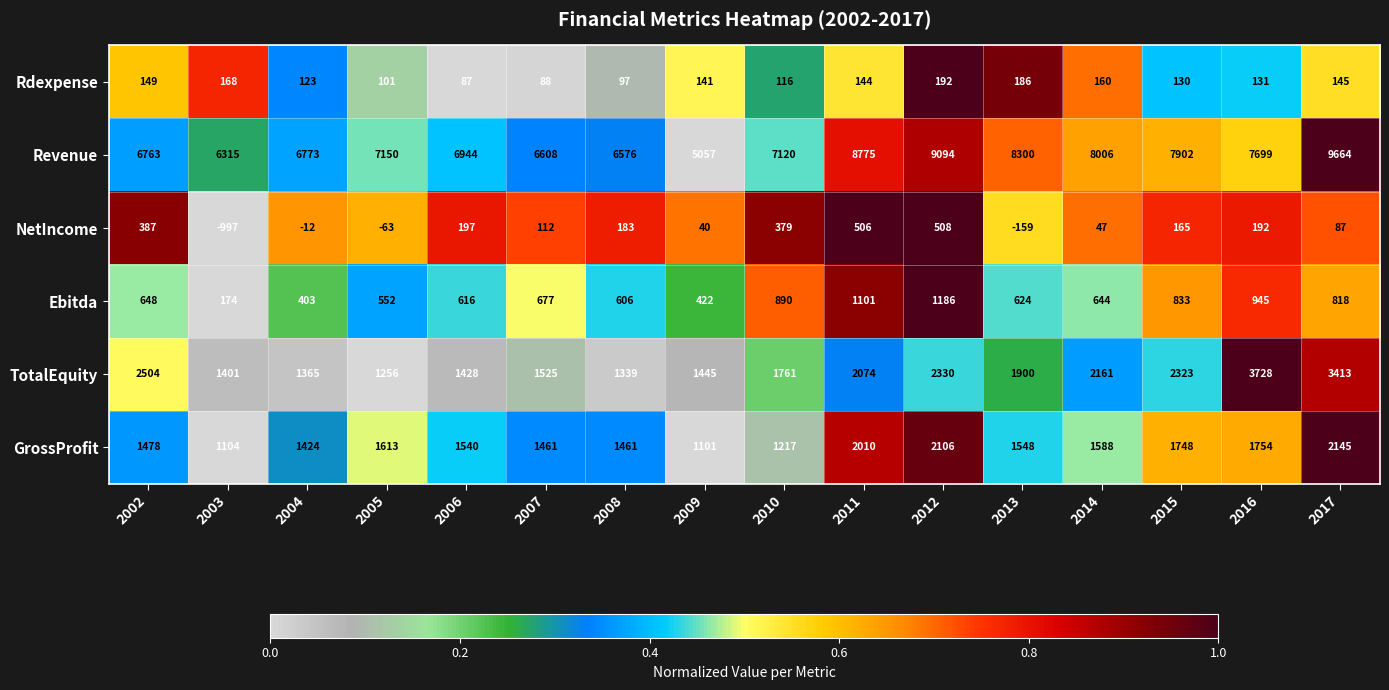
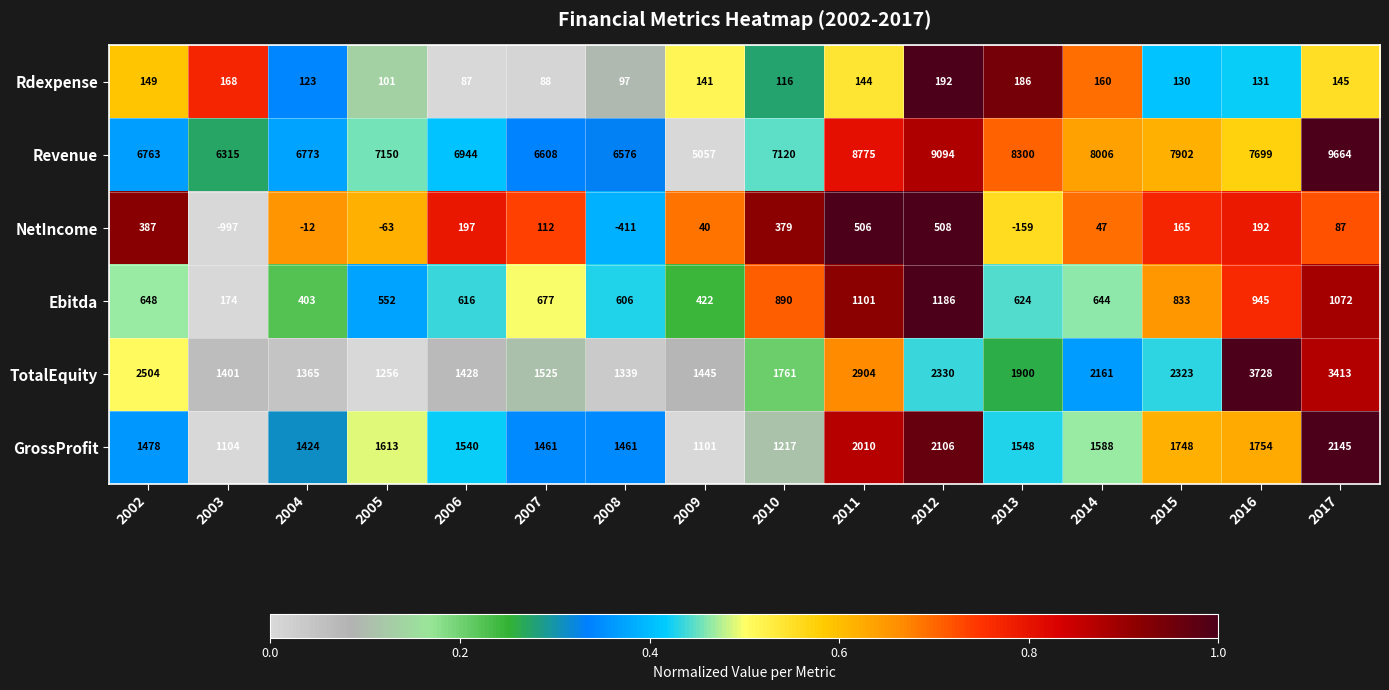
  {
    "Rdexpense": {
      "2002": 149,
      "2003": 168,
      "2004": 123,
      "2005": 101,
      "2008": 97,
      "2009": 141,
      "2010": 116,
      "2011": 144,
      "2012": 192,
      "2013": 186,
      "2014": 160,
      "2015": 130,
      "2016": 131,
      "2017": 145
    },
    "Revenue": {
      "2002": 6763,
      "2003": 6315,
      "2004": 6773,
      "2005": 7150,
      "2006": 6944,
      "2007": 6608,
      "2008": 6576,
      "2010": 7120,
      "2011": 8775,
      "2012": 9094,
      "2013": 8300,
      "2014": 8006,
      "2015": 7902,
      "2016": 7699,
      "2017": 9664
    },
    "NetIncome": {
      "2002": 387,
      "2004": -12,
      "2005": -63,
      "2006": 197,
      "2007": 112,
-     "2008": 183,
+     "2008": -411,
      "2009": 40,
      "2010": 379,
      "2011": 506,
      "2012": 508,
      "2013": -159,
      "2014": 47,
      "2015": 165,
      "2016": 192,
      "2017": 87
    },
    "Ebitda": {
      "2002": 648,
      "2004": 403,
      "2005": 552,
      "2006": 616,
      "2007": 677,
      "2008": 606,
      "2009": 422,
      "2010": 890,
      "2011": 1101,
      "2012": 1186,
      "2013": 624,
      "2014": 644,
      "2015": 833,
      "2016": 945,
-     "2017": 818
+     "2017": 1072
    },
    "TotalEquity": {
      "2002": 2504,
      "2003": 1401,
      "2004": 1365,
      "2006": 1428,
      "2007": 1525,
      "2008": 1339,
      "2009": 1445,
      "2010": 1761,
-     "2011": 2074,
+     "2011": 2904,
      "2012": 2330,
      "2013": 1900,
      "2014": 2161,
      "2015": 2323,
      "2016": 3728,
      "2017": 3413
    },
    "GrossProfit": {
      "2002": 1478,
      "2004": 1424,
      "2005": 1613,
      "2006": 1540,
      "2007": 1461,
      "2008": 1461,
      "2010": 1217,
      "2011": 2010,
      "2012": 2106,
      "2013": 1548,
      "2014": 1588,
      "2015": 1748,
      "2016": 1754,
      "2017": 2145
    }
  }
